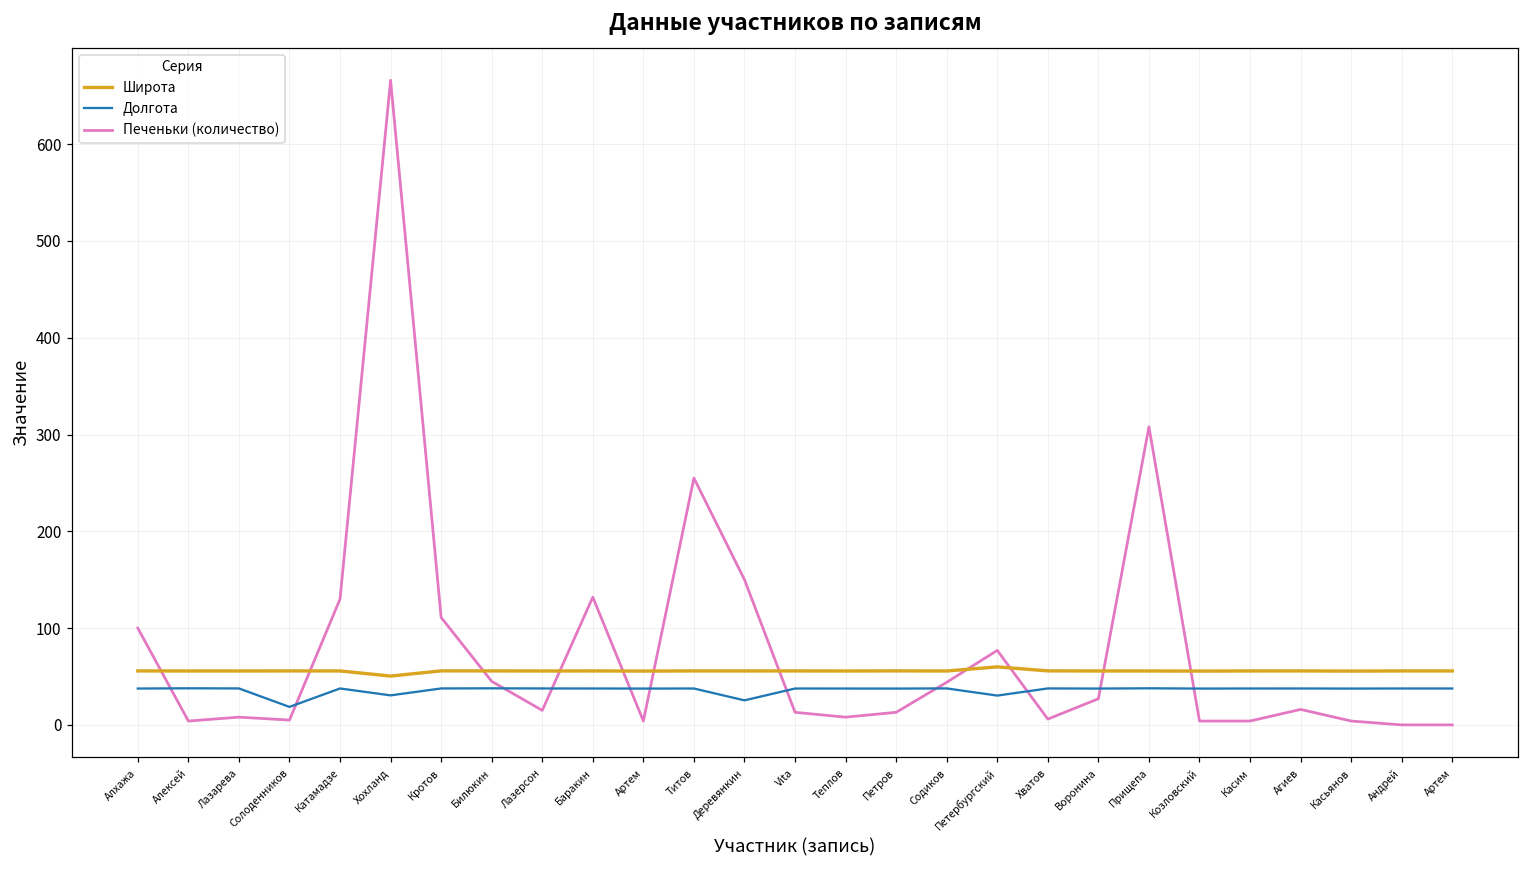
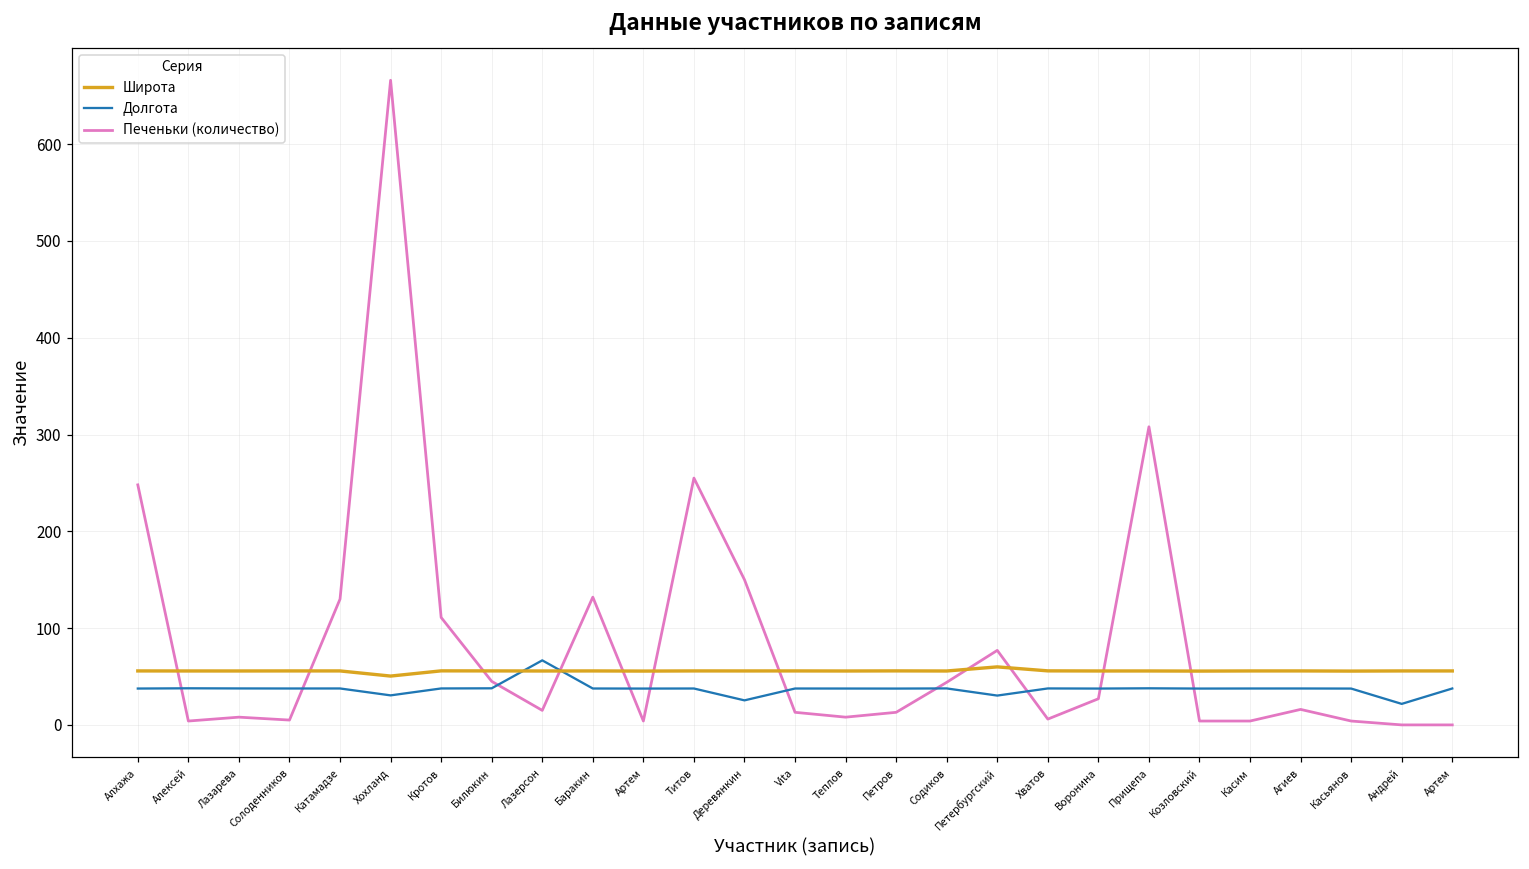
  {
    "Широта": {
      "Алхажа": 60,
      "Алексей": 60,
      "Лазарева": 60,
      "Солоденников": 60,
      "Катамадзе": 60,
      "Хохланд": 50,
      "Кротов": 60,
      "Билюкин": 60,
      "Лазерсон": 60,
      "Баракин": 60,
      "Титов": 60,
      "Деревянкин": 60,
      "Vita": 60,
      "Теплов": 60,
      "Петров": 60,
      "Содиков": 60,
      "Петербургский": 60,
      "Хватов": 60,
      "Воронина": 60,
      "Прищепа": 60,
      "Козловский": 60,
      "Касим": 60,
      "Агиев": 60,
      "Касьянов": 60,
      "Андрей": 60
    },
    "Долгота": {
      "Алхажа": 40,
      "Алексей": 40,
      "Лазарева": 40,
-     "Солоденников": 20,
+     "Солоденников": 40,
      "Катамадзе": 40,
      "Хохланд": 30,
      "Кротов": 40,
      "Билюкин": 40,
-     "Лазерсон": 40,
+     "Лазерсон": 70,
      "Баракин": 40,
      "Титов": 40,
      "Деревянкин": 30,
      "Vita": 40,
      "Теплов": 40,
      "Петров": 40,
      "Содиков": 40,
      "Петербургский": 30,
      "Хватов": 40,
      "Воронина": 40,
      "Прищепа": 40,
      "Козловский": 40,
      "Касим": 40,
      "Агиев": 40,
      "Касьянов": 40,
-     "Андрей": 40
+     "Андрей": 20
    },
    "Печеньки (количество)": {
-     "Алхажа": 100,
+     "Алхажа": 250,
      "Алексей": 0,
      "Лазарева": 10,
      "Солоденников": 10,
      "Катамадзе": 130,
      "Хохланд": 670,
      "Кротов": 110,
      "Билюкин": 50,
      "Лазерсон": 20,
      "Баракин": 130,
      "Титов": 260,
      "Деревянкин": 150,
      "Vita": 10,
      "Теплов": 10,
      "Петров": 10,
      "Содиков": 40,
      "Петербургский": 80,
      "Хватов": 10,
      "Воронина": 30,
      "Прищепа": 310,
      "Козловский": 0,
      "Касим": 0,
      "Агиев": 20,
      "Касьянов": 0,
      "Андрей": 0
    }
  }
